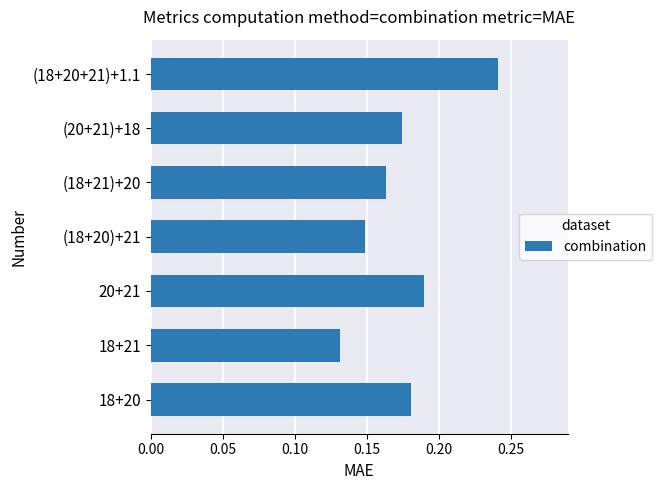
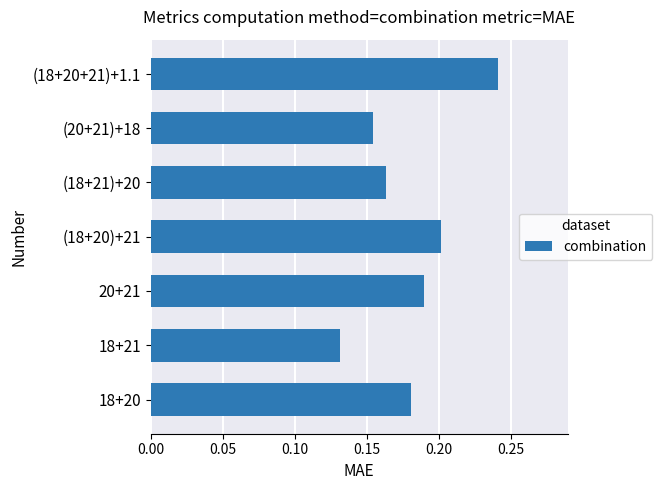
  {
    "(18+20+21)+1.1": 0.241,
-   "(20+21)+18": 0.174,
+   "(20+21)+18": 0.154,
    "(18+21)+20": 0.163,
-   "(18+20)+21": 0.149,
+   "(18+20)+21": 0.202,
    "20+21": 0.189,
    "18+21": 0.131,
    "18+20": 0.181
  }
